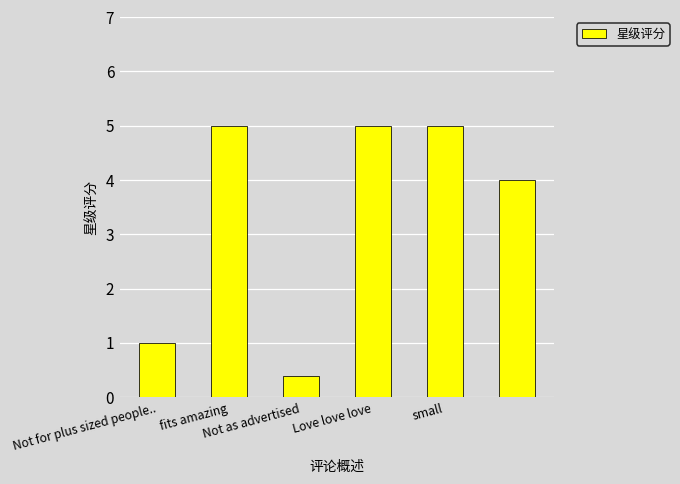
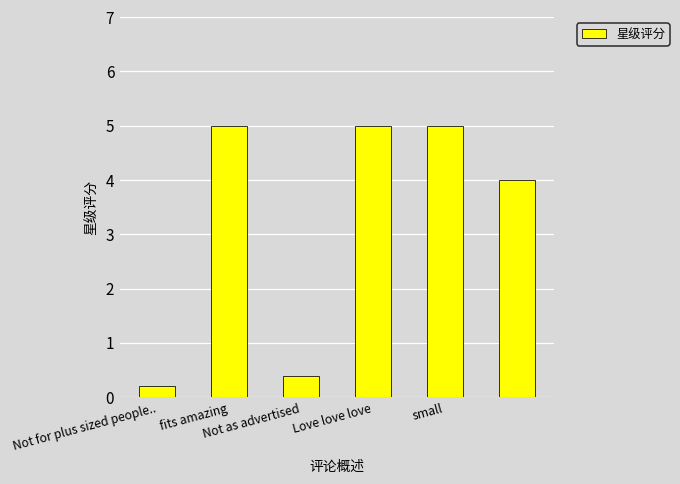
  {
-   "Not for plus sized people..": 1.0,
+   "Not for plus sized people..": 0.2,
    "fits amazing": 5.0,
    "Not as advertised": 0.4,
    "Love love love": 5.0,
    "small": 5.0
  }
